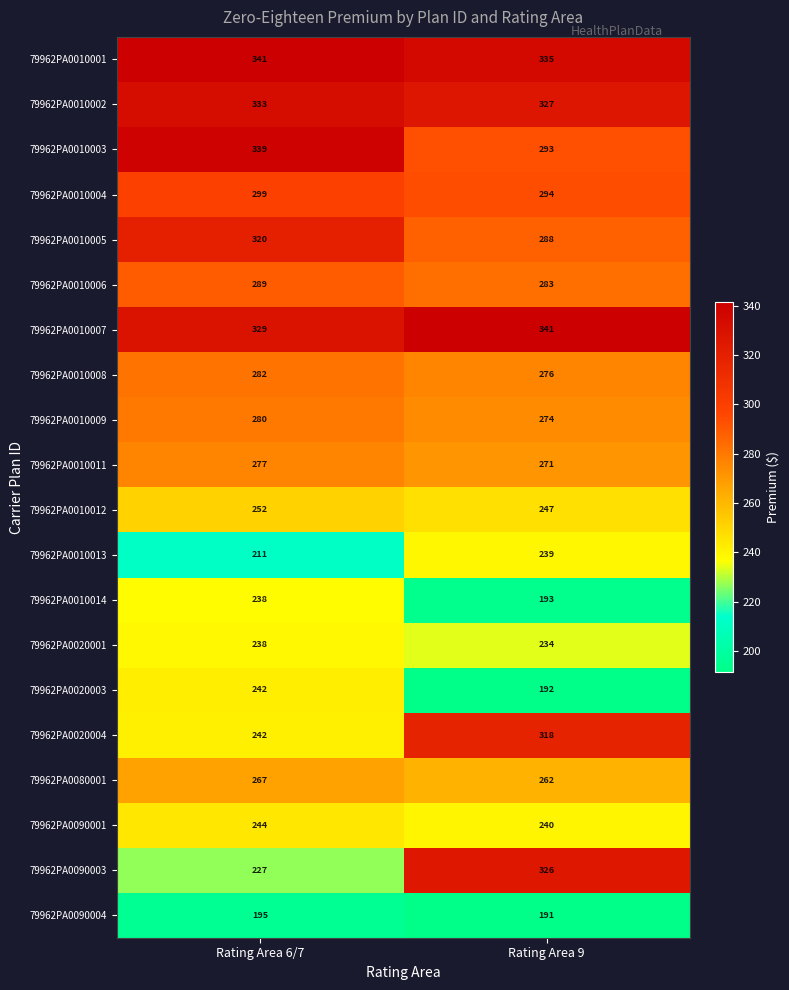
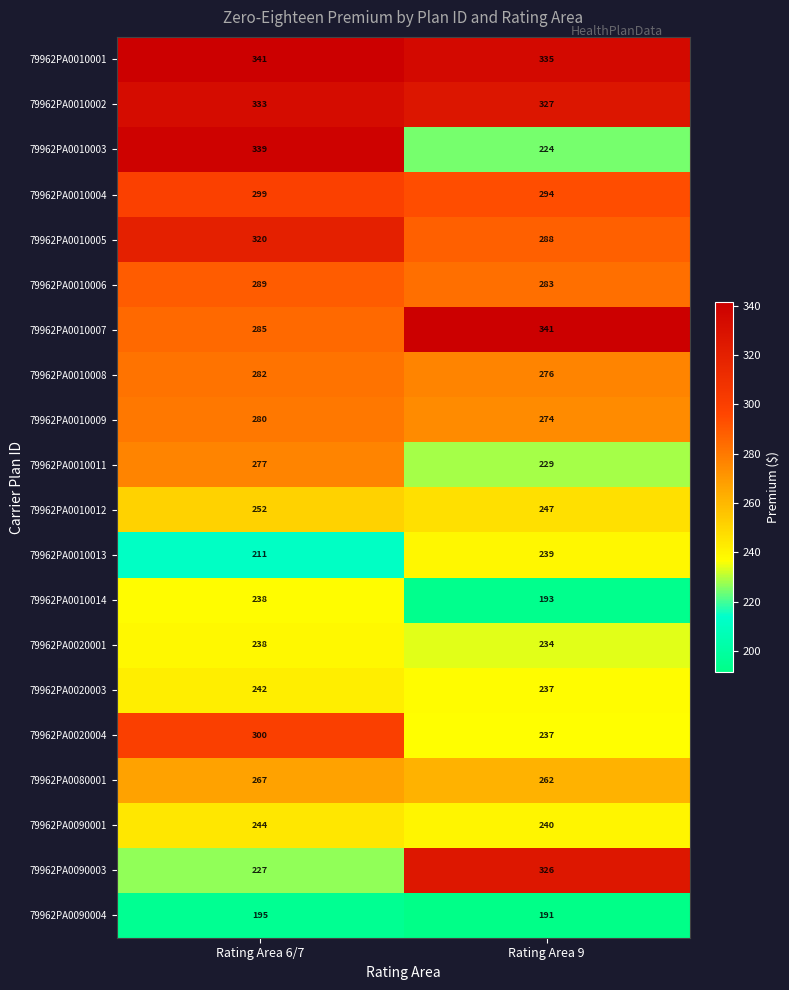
  {
    "79962PA0010001": {
      "Rating Area 6/7": 341,
      "Rating Area 9": 335
    },
    "79962PA0010002": {
      "Rating Area 6/7": 333,
      "Rating Area 9": 327
    },
    "79962PA0010003": {
      "Rating Area 6/7": 339,
-     "Rating Area 9": 293
+     "Rating Area 9": 224
    },
    "79962PA0010004": {
      "Rating Area 6/7": 299,
      "Rating Area 9": 294
    },
    "79962PA0010005": {
      "Rating Area 6/7": 320,
      "Rating Area 9": 288
    },
    "79962PA0010006": {
      "Rating Area 6/7": 289,
      "Rating Area 9": 283
    },
    "79962PA0010007": {
-     "Rating Area 6/7": 329,
+     "Rating Area 6/7": 285,
      "Rating Area 9": 341
    },
    "79962PA0010008": {
      "Rating Area 6/7": 282,
      "Rating Area 9": 276
    },
    "79962PA0010009": {
      "Rating Area 6/7": 280,
      "Rating Area 9": 274
    },
    "79962PA0010011": {
      "Rating Area 6/7": 277,
-     "Rating Area 9": 271
+     "Rating Area 9": 229
    },
    "79962PA0010012": {
      "Rating Area 6/7": 252,
      "Rating Area 9": 247
    },
    "79962PA0010013": {
      "Rating Area 6/7": 211,
      "Rating Area 9": 239
    },
    "79962PA0010014": {
      "Rating Area 6/7": 238,
      "Rating Area 9": 193
    },
    "79962PA0020001": {
      "Rating Area 6/7": 238,
      "Rating Area 9": 234
    },
    "79962PA0020003": {
      "Rating Area 6/7": 242,
-     "Rating Area 9": 192
+     "Rating Area 9": 237
    },
    "79962PA0020004": {
-     "Rating Area 6/7": 242,
-     "Rating Area 9": 318
+     "Rating Area 6/7": 300,
+     "Rating Area 9": 237
    },
    "79962PA0080001": {
      "Rating Area 6/7": 267,
      "Rating Area 9": 262
    },
    "79962PA0090001": {
      "Rating Area 6/7": 244,
      "Rating Area 9": 240
    },
    "79962PA0090003": {
      "Rating Area 6/7": 227,
      "Rating Area 9": 326
    },
    "79962PA0090004": {
      "Rating Area 6/7": 195,
      "Rating Area 9": 191
    }
  }
